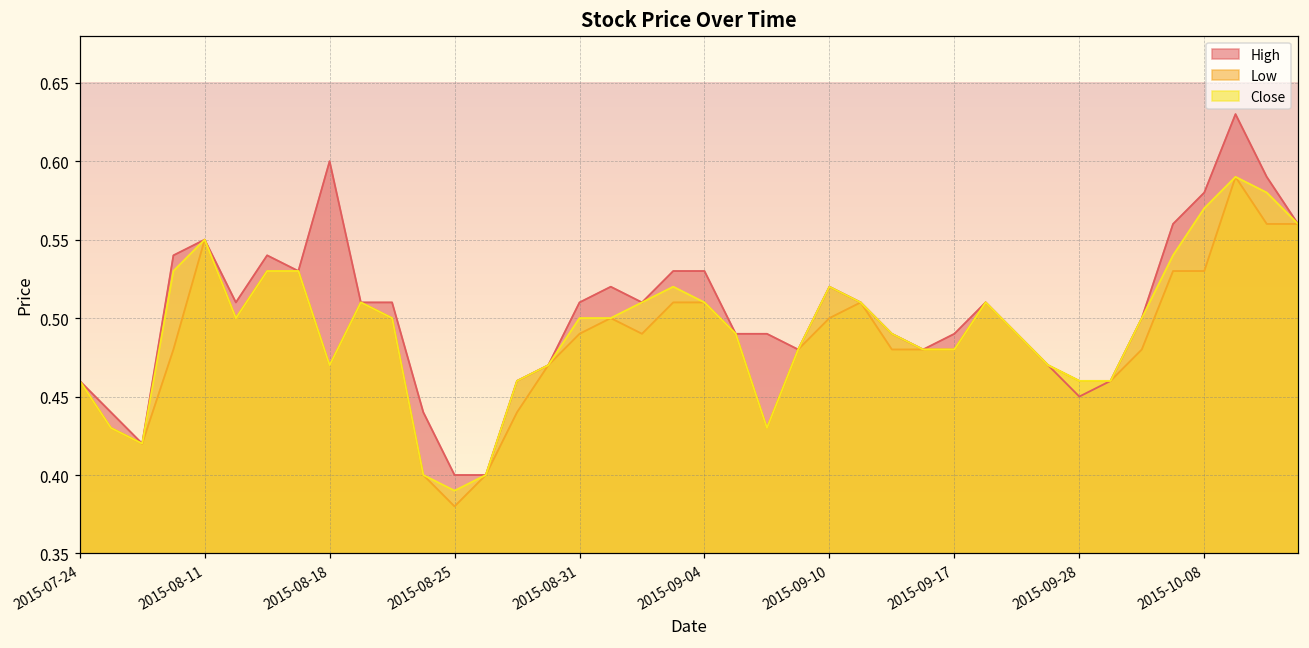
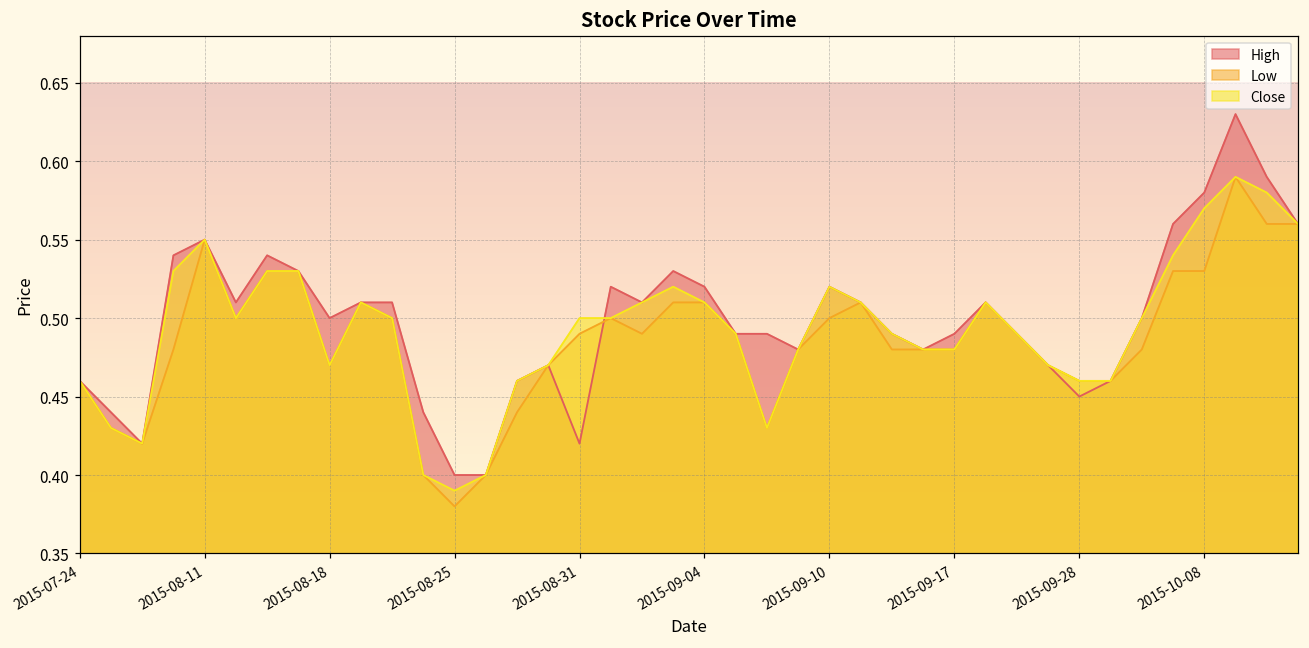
  {
    "High": {
-     "2015-08-18": 0.6,
+     "2015-08-18": 0.5,
      "2015-08-25": 0.40,
-     "2015-08-31": 0.51,
-     "2015-09-04": 0.53,
+     "2015-08-31": 0.42,
+     "2015-09-04": 0.52,
      "2015-09-17": 0.49,
      "2015-09-28": 0.45,
      "2015-10-08": 0.58
    }
  }
